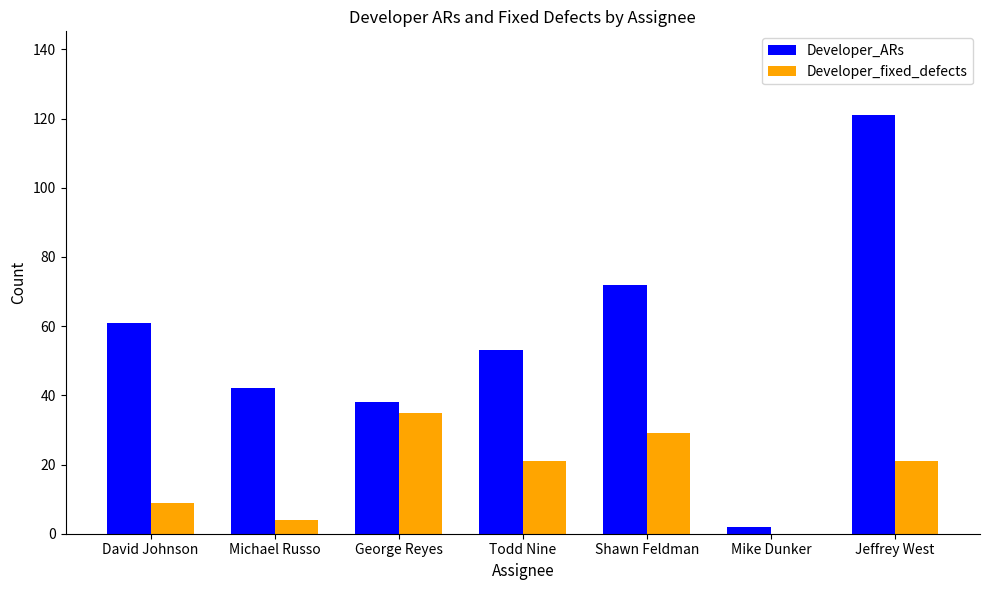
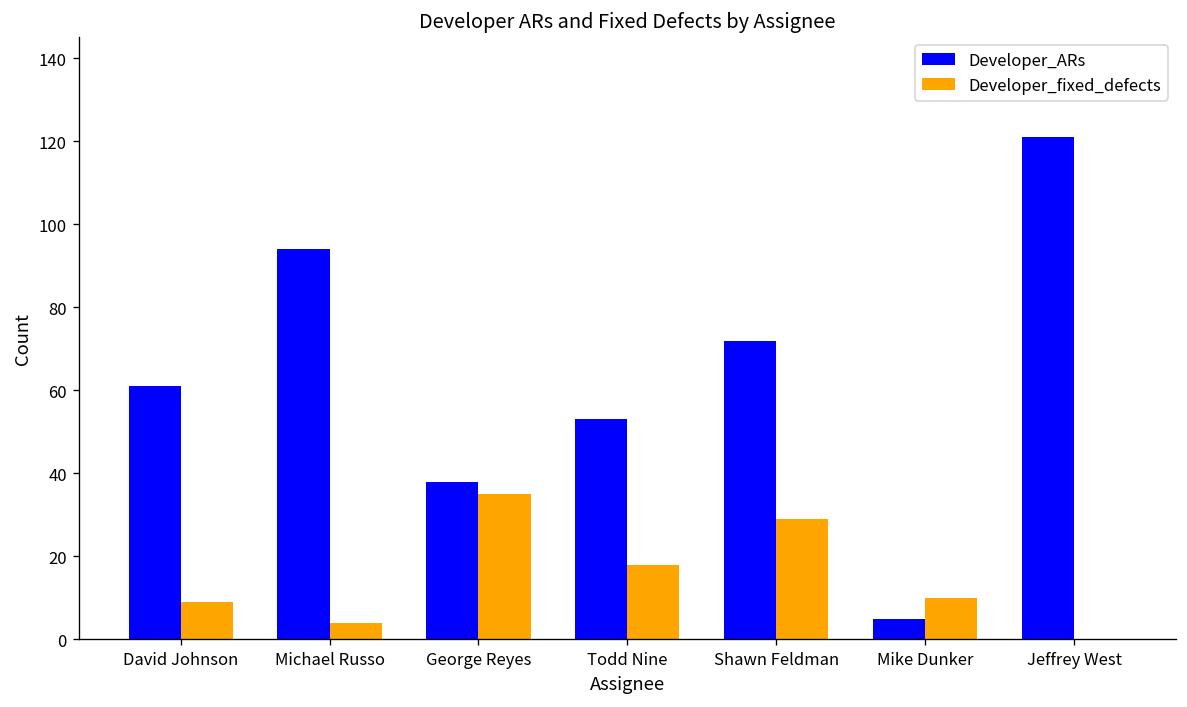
  {
    "Developer_ARs": {
      "David Johnson": 61,
-     "Michael Russo": 42,
+     "Michael Russo": 94,
      "George Reyes": 38,
      "Todd Nine": 53,
      "Shawn Feldman": 72,
-     "Mike Dunker": 2,
+     "Mike Dunker": 5,
      "Jeffrey West": 121
    },
    "Developer_fixed_defects": {
      "David Johnson": 9,
      "Michael Russo": 4,
      "George Reyes": 35,
-     "Todd Nine": 21,
+     "Todd Nine": 18,
      "Shawn Feldman": 29,
-     "Mike Dunker": 0,
-     "Jeffrey West": 21
+     "Mike Dunker": 10,
+     "Jeffrey West": 0
    }
  }
